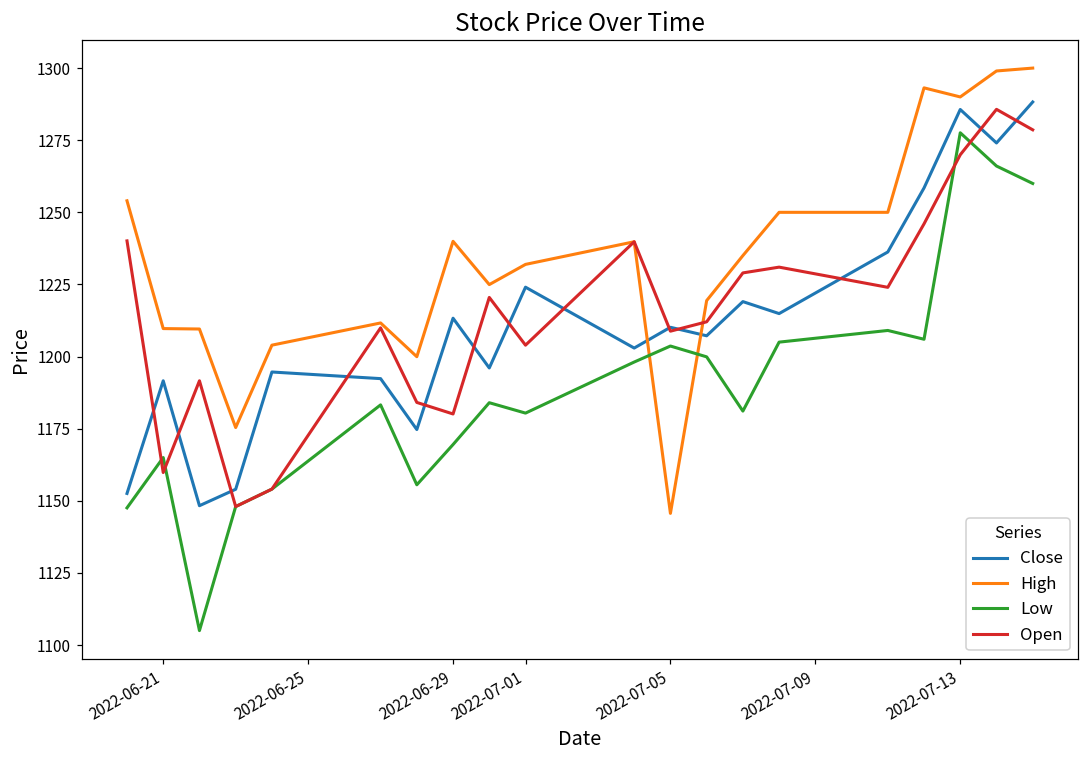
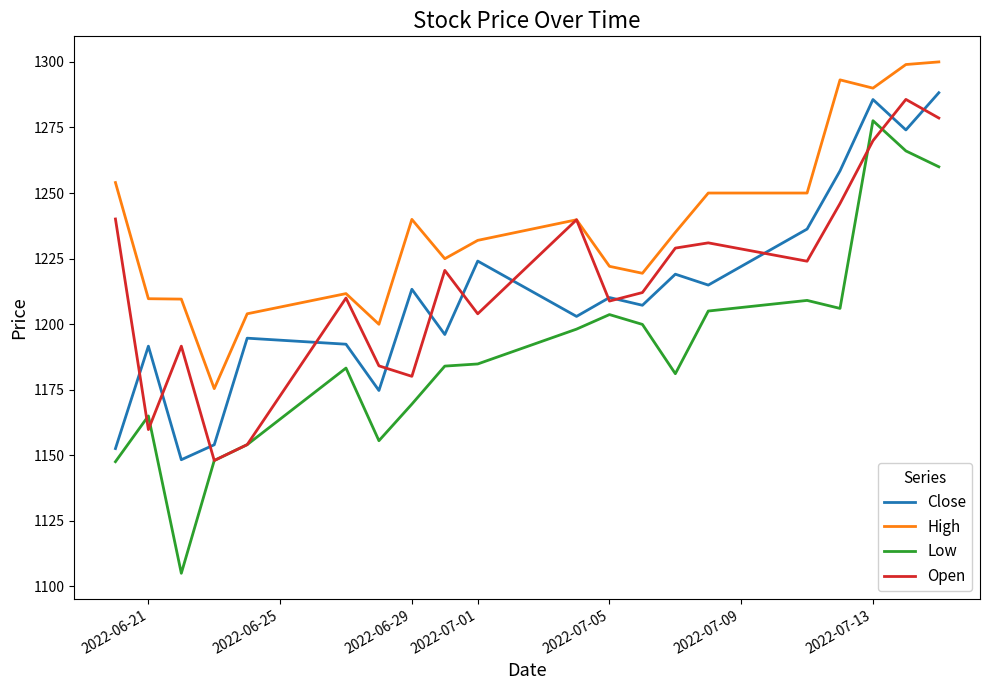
  {
    "Close": {
      "2022-06-21": 1192,
      "2022-06-29": 1213,
      "2022-07-01": 1224,
      "2022-07-05": 1210,
      "2022-07-13": 1286
    },
    "High": {
      "2022-06-21": 1210,
      "2022-06-29": 1240,
      "2022-07-01": 1232,
-     "2022-07-05": 1146,
+     "2022-07-05": 1222,
      "2022-07-13": 1290
    },
    "Low": {
      "2022-06-21": 1165,
      "2022-06-29": 1170,
-     "2022-07-01": 1180,
+     "2022-07-01": 1185,
      "2022-07-05": 1204,
      "2022-07-13": 1278
    },
    "Open": {
      "2022-06-21": 1160,
      "2022-06-29": 1180,
      "2022-07-01": 1204,
      "2022-07-05": 1209,
      "2022-07-13": 1270
    }
  }
